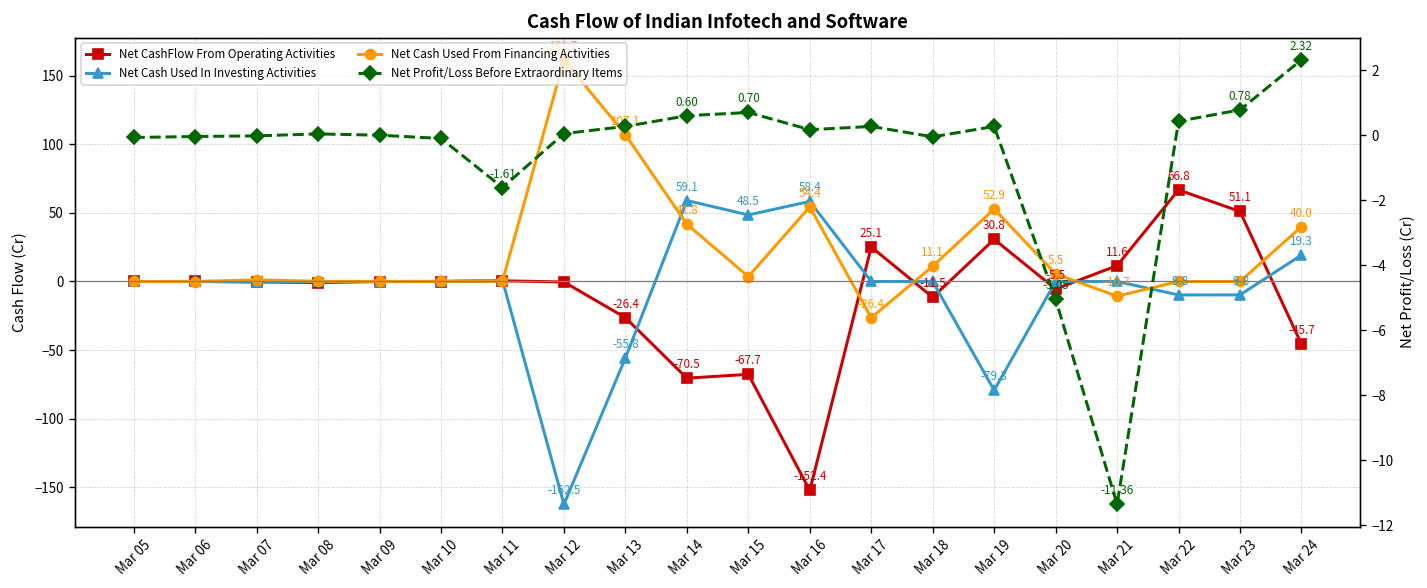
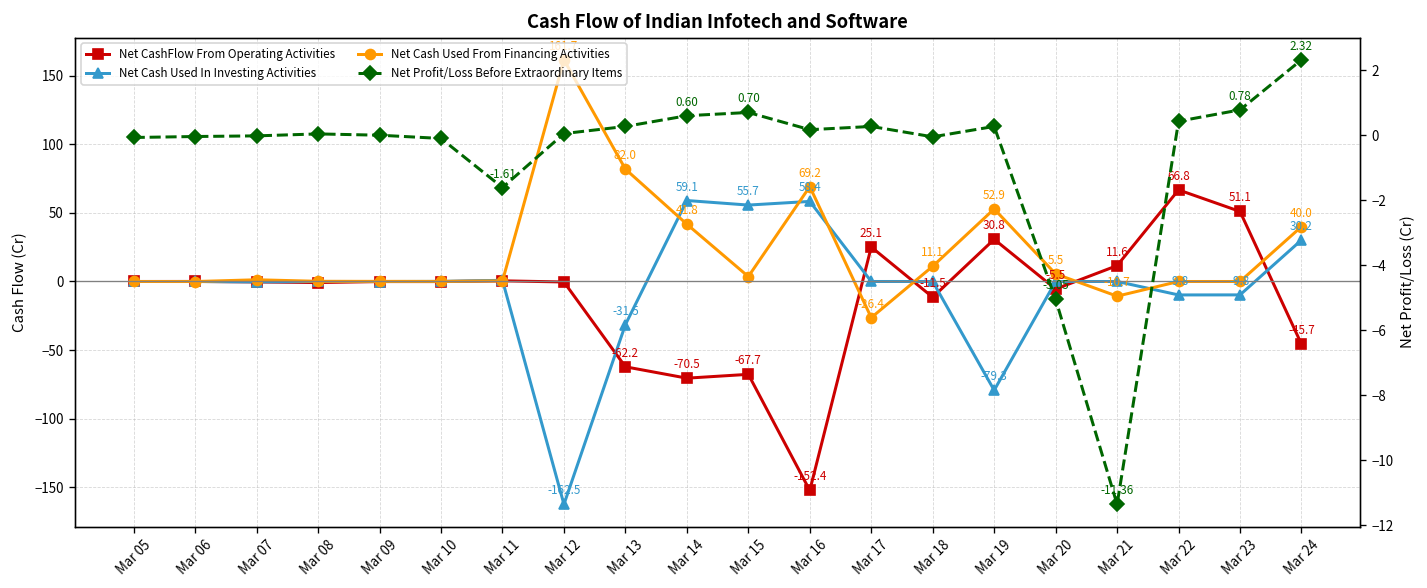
  {
    "Net CashFlow From Operating Activities": {
-     "Mar 13": -26.4,
+     "Mar 13": -62.2,
      "Mar 14": -70.5,
      "Mar 15": -67.7,
      "Mar 16": -152.4,
      "Mar 17": 25.1,
      "Mar 19": 30.8,
      "Mar 21": 11.6,
      "Mar 22": 66.8,
      "Mar 23": 51.1,
      "Mar 24": -45.7
    },
    "Net Cash Used In Investing Activities": {
      "Mar 12": -162.5,
-     "Mar 13": -55.8,
+     "Mar 13": -31.5,
      "Mar 14": 59.1,
-     "Mar 15": 48.5,
+     "Mar 15": 55.7,
      "Mar 19": -79.3,
-     "Mar 24": 19.3
+     "Mar 24": 30.2
    },
    "Net Cash Used From Financing Activities": {
-     "Mar 13": 107.1,
+     "Mar 13": 82.0,
      "Mar 14": 41.8,
-     "Mar 16": 54.4,
+     "Mar 16": 69.2,
      "Mar 17": -26.4,
      "Mar 18": 11.1,
      "Mar 19": 52.9,
      "Mar 20": 5.5,
      "Mar 24": 40.0
    },
    "Net Profit/Loss Before Extraordinary Items": {
      "Mar 11": -1.61,
      "Mar 14": 0.60,
      "Mar 15": 0.70,
      "Mar 21": -11.36,
      "Mar 23": 0.78,
      "Mar 24": 2.32
    }
  }
